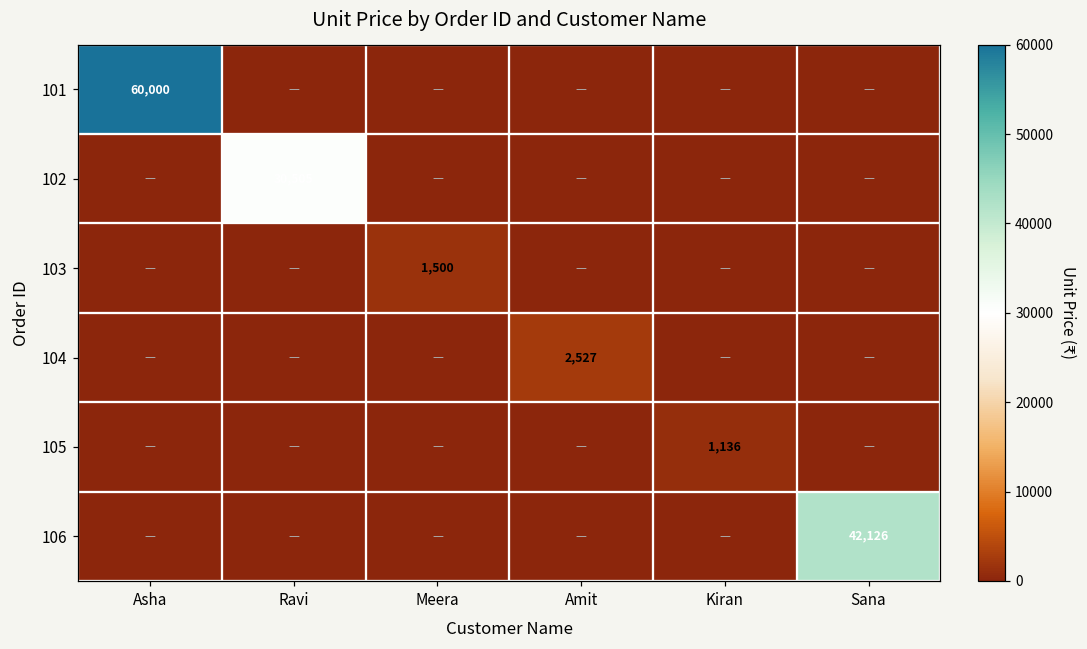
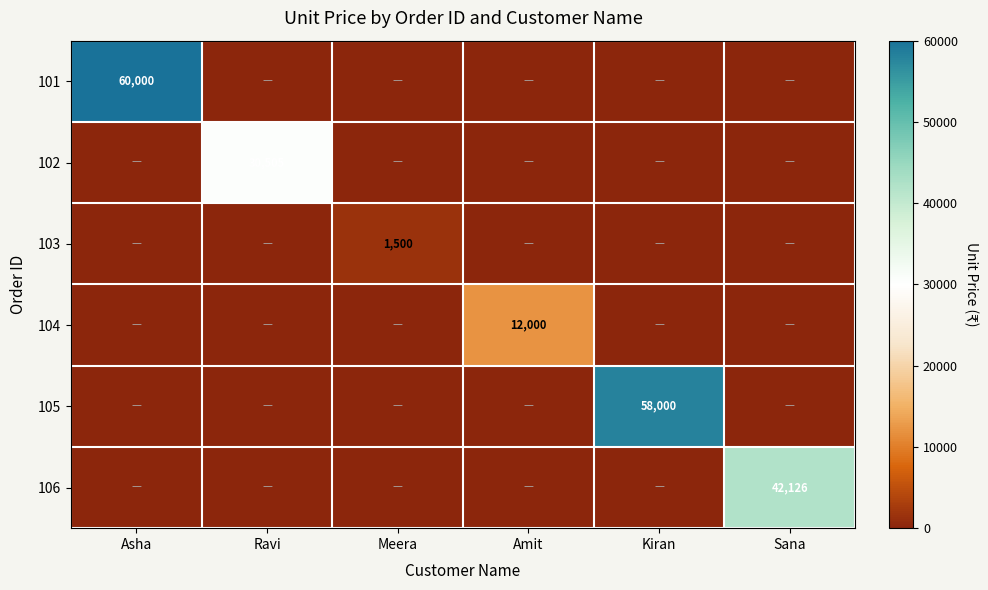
  {
    "101": {
      "Asha": "60,000"
    },
    "103": {
      "Meera": "1,500"
    },
    "104": {
-     "Amit": "2,527"
+     "Amit": "12,000"
    },
    "105": {
-     "Kiran": "1,136"
+     "Kiran": "58,000"
    },
    "106": {
      "Sana": "42,126"
    }
  }
